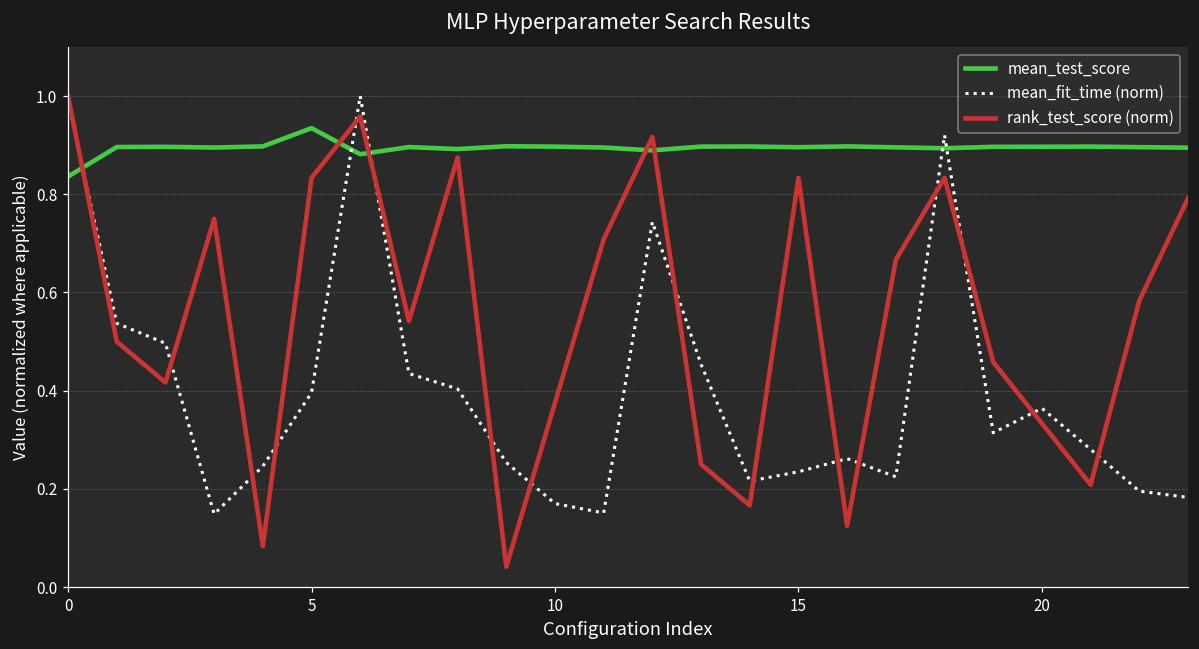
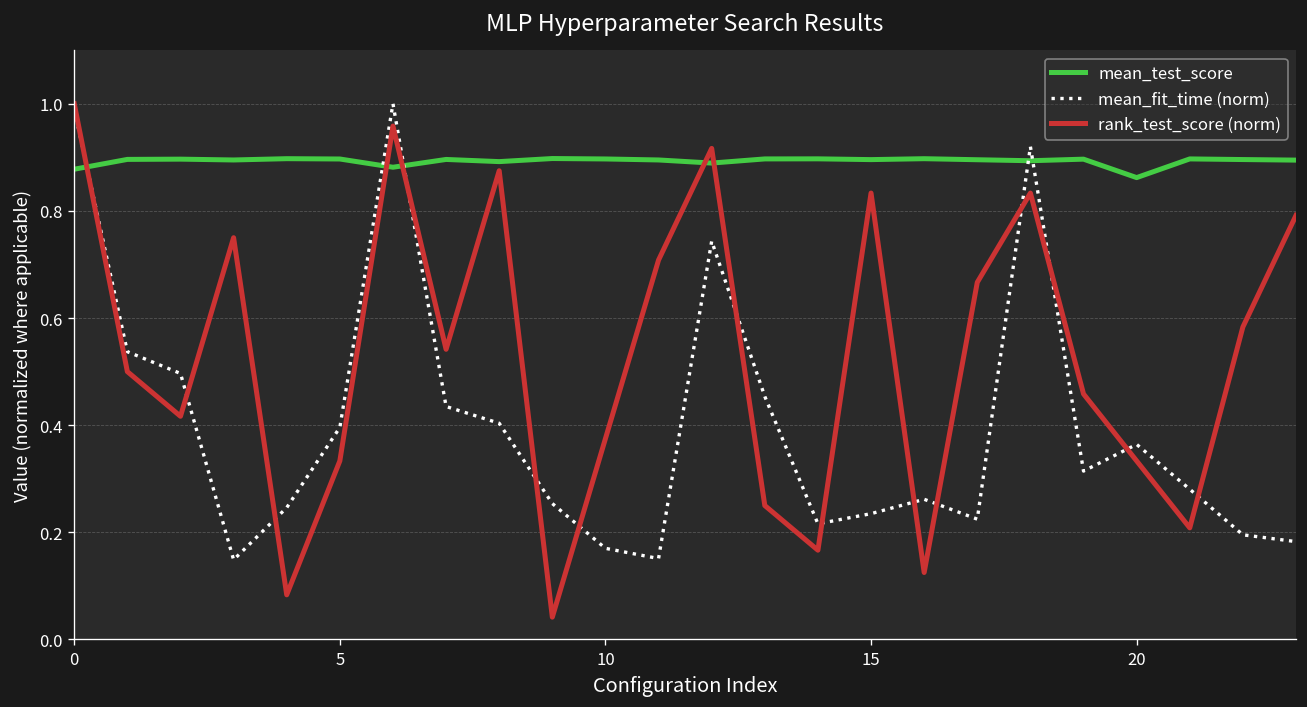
  {
    "mean_test_score": {
-     "0": 0.84,
-     "5": 0.93,
+     "0": 0.88,
+     "5": 0.90,
      "10": 0.90,
      "15": 0.90,
-     "20": 0.90
+     "20": 0.86
    },
    "mean_fit_time (norm)": {
      "0": 0.99,
      "5": 0.40,
      "10": 0.17,
      "15": 0.23,
      "20": 0.36
    },
    "rank_test_score (norm)": {
      "0": 1.00,
-     "5": 0.83,
+     "5": 0.33,
      "10": 0.38,
      "15": 0.83,
      "20": 0.33
    }
  }
